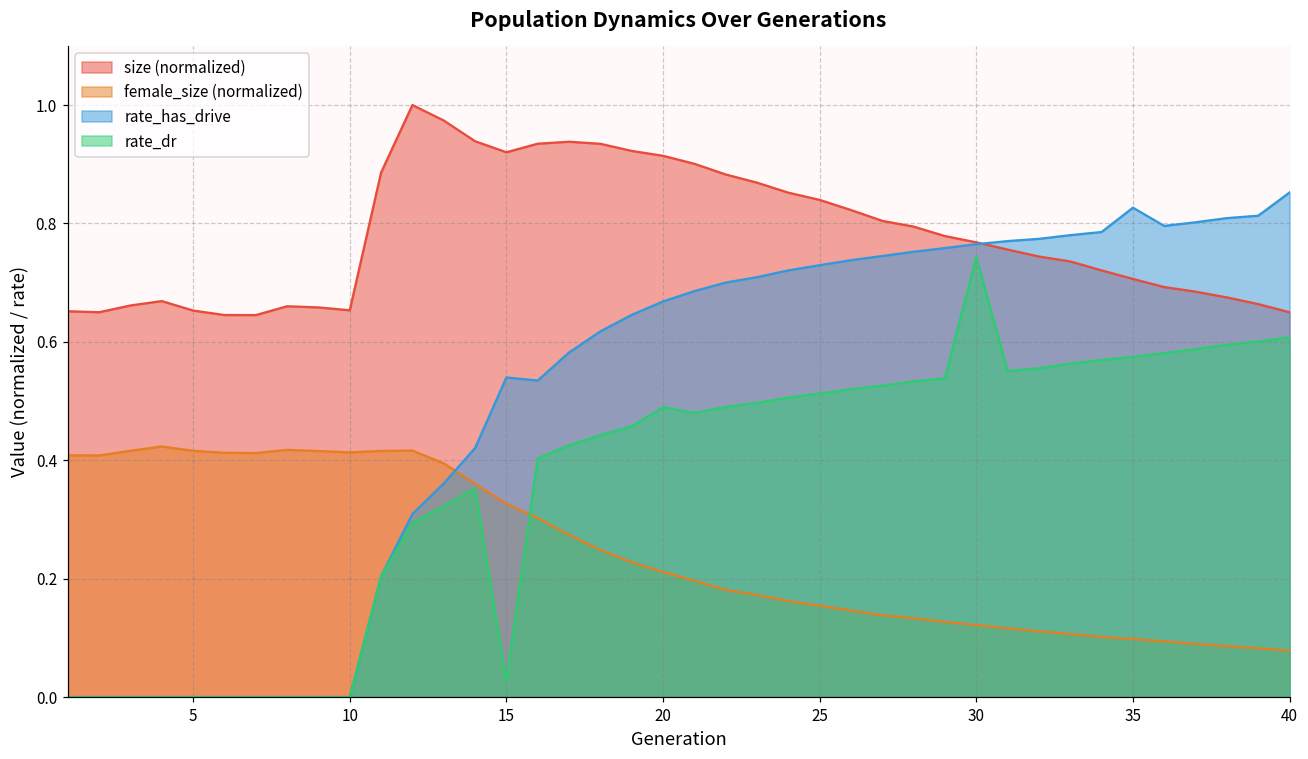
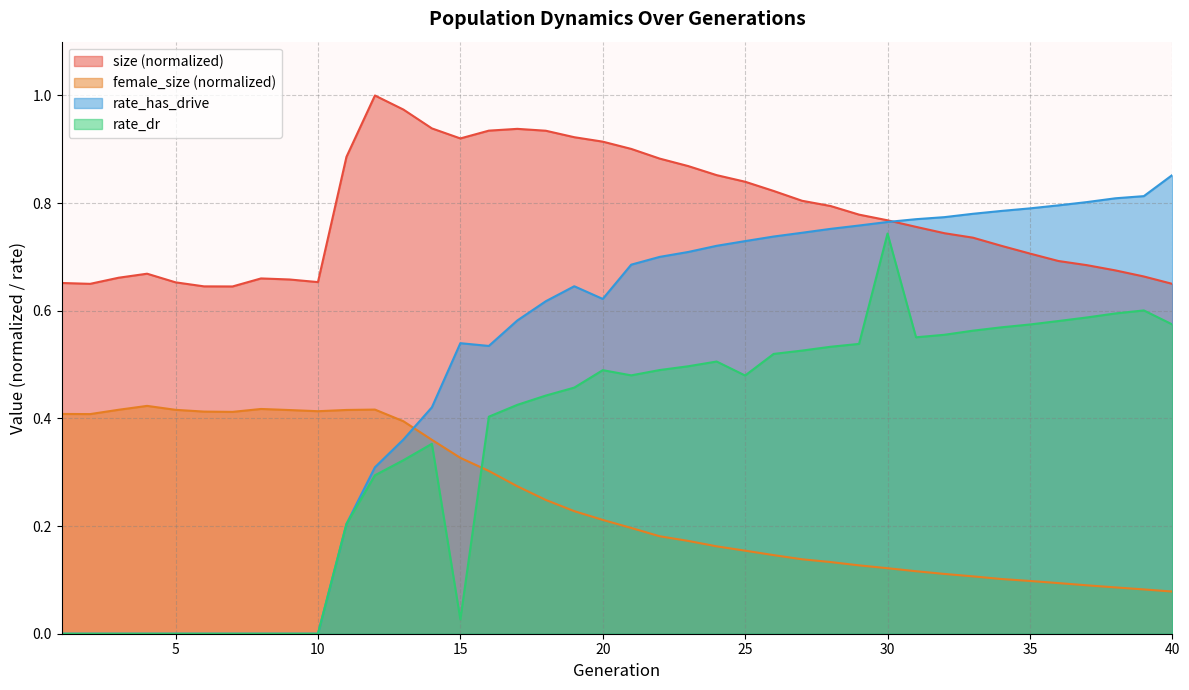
  {
    "rate_has_drive": {
      "15": 0.54,
-     "20": 0.67,
+     "20": 0.62,
      "25": 0.73,
-     "35": 0.83,
+     "35": 0.79,
      "40": 0.85
    },
    "rate_dr": {
      "15": 0.03,
      "20": 0.49,
-     "25": 0.51,
+     "25": 0.48,
      "30": 0.74,
      "35": 0.57,
-     "40": 0.61
+     "40": 0.57
    }
  }
